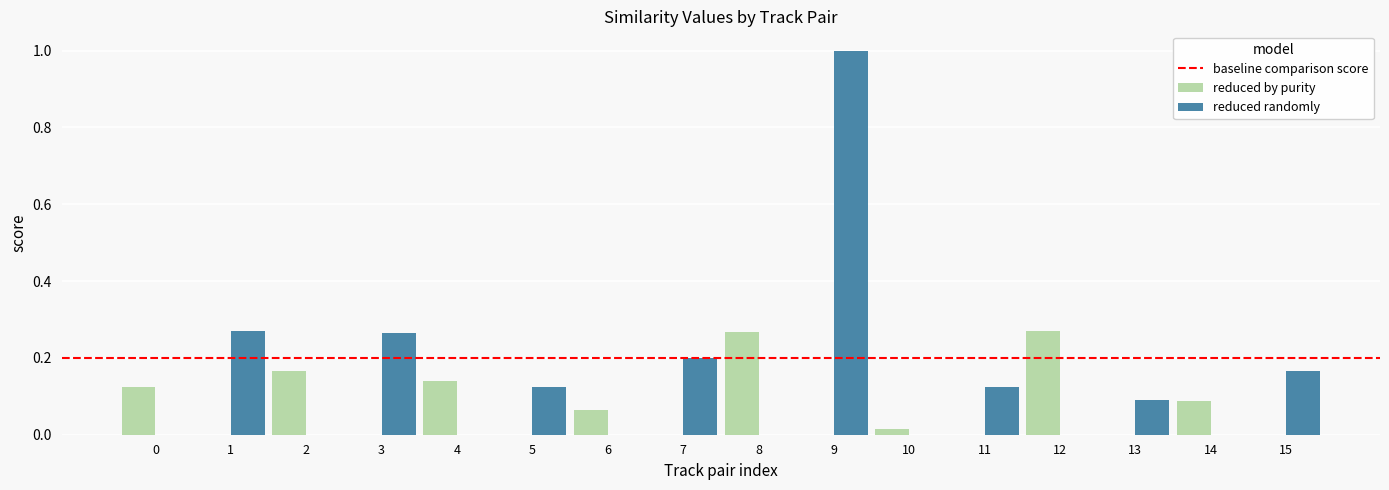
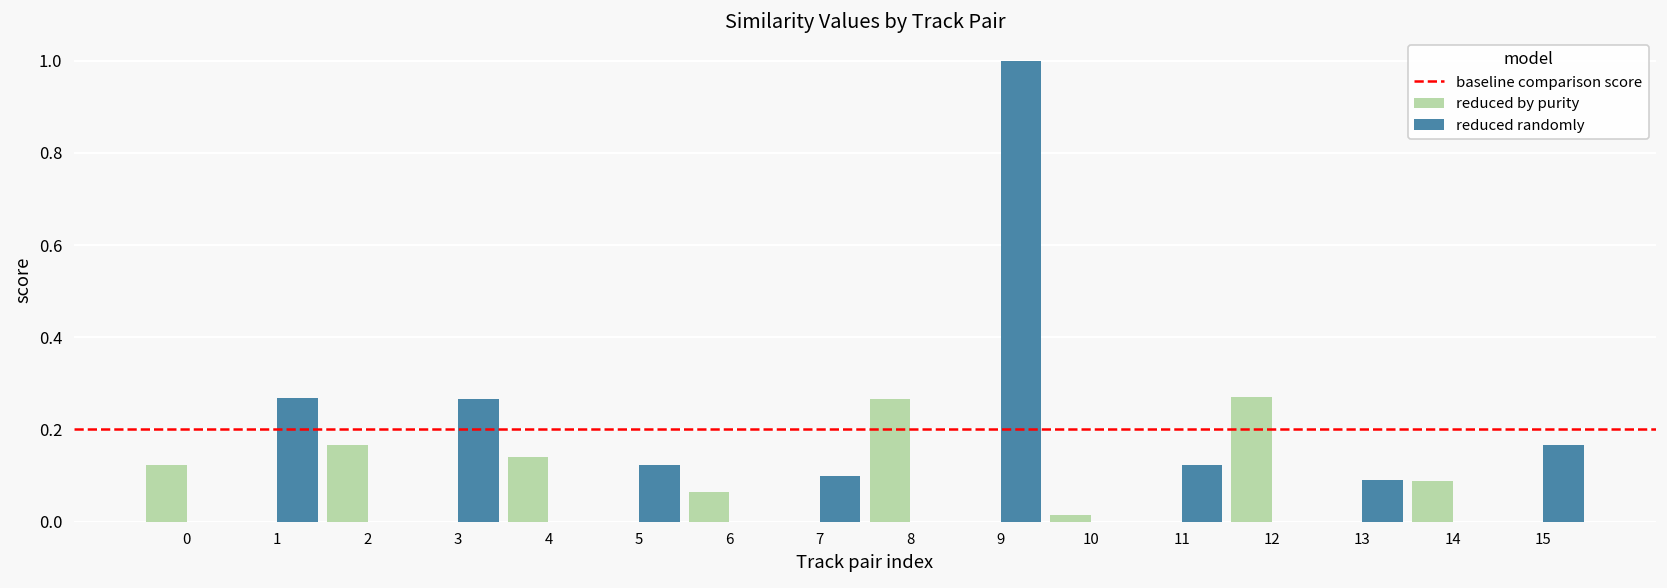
  {
    "reduced by purity": {
      "0": 0.12,
      "1": 0.0,
      "2": 0.17,
      "3": 0.0,
      "4": 0.14,
      "5": 0.0,
      "6": 0.06,
      "7": 0.0,
      "8": 0.27,
      "9": 0.0,
      "10": 0.01,
      "11": 0.0,
      "12": 0.27,
      "13": 0.0,
      "14": 0.09,
      "15": 0.0
    },
    "reduced randomly": {
      "0": 0.0,
      "1": 0.27,
      "2": 0.0,
      "3": 0.27,
      "4": 0.0,
      "5": 0.12,
      "6": 0.0,
-     "7": 0.2,
+     "7": 0.1,
      "8": 0.0,
      "9": 1.0,
      "10": 0.0,
      "11": 0.12,
      "12": 0.0,
      "13": 0.09,
      "14": 0.0,
      "15": 0.17
    }
  }
